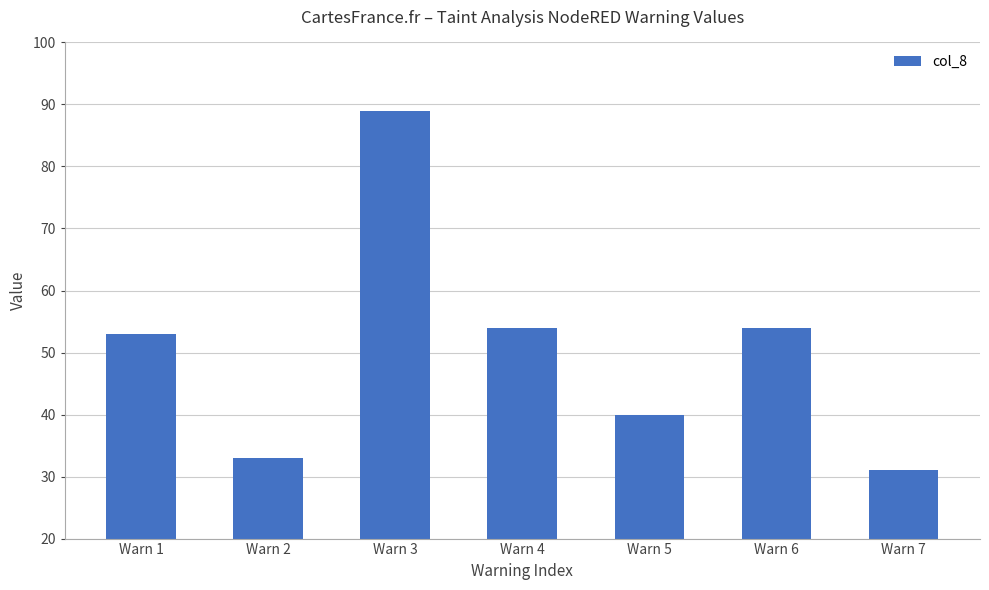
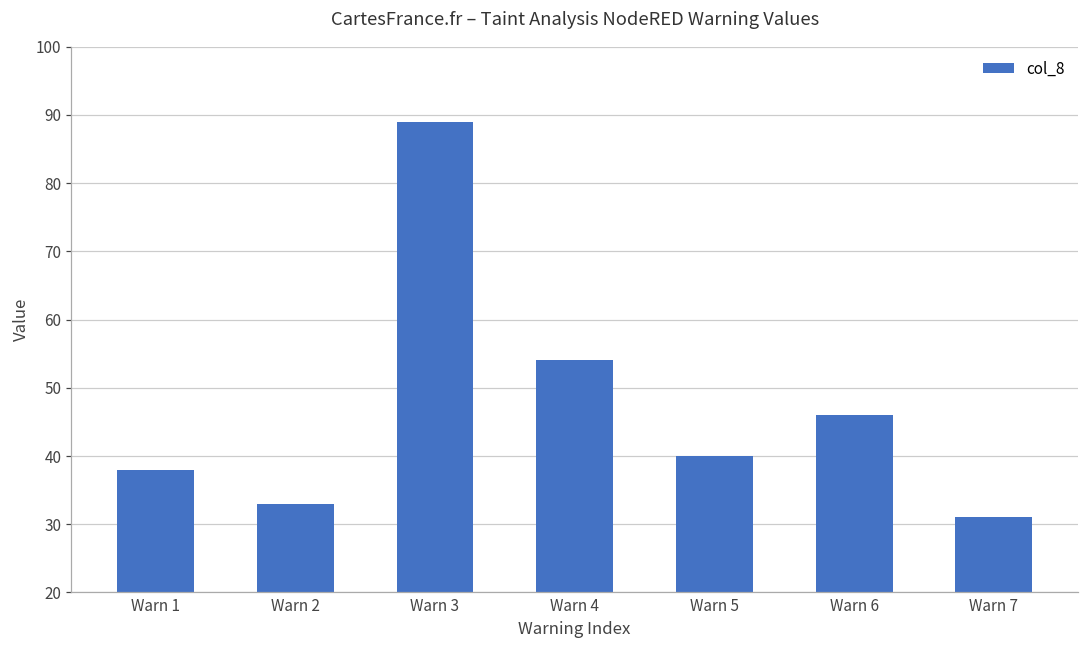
  {
-   "Warn 1": 53,
+   "Warn 1": 38,
    "Warn 2": 33,
    "Warn 3": 89,
    "Warn 4": 54,
    "Warn 5": 40,
-   "Warn 6": 54,
+   "Warn 6": 46,
    "Warn 7": 31
  }
